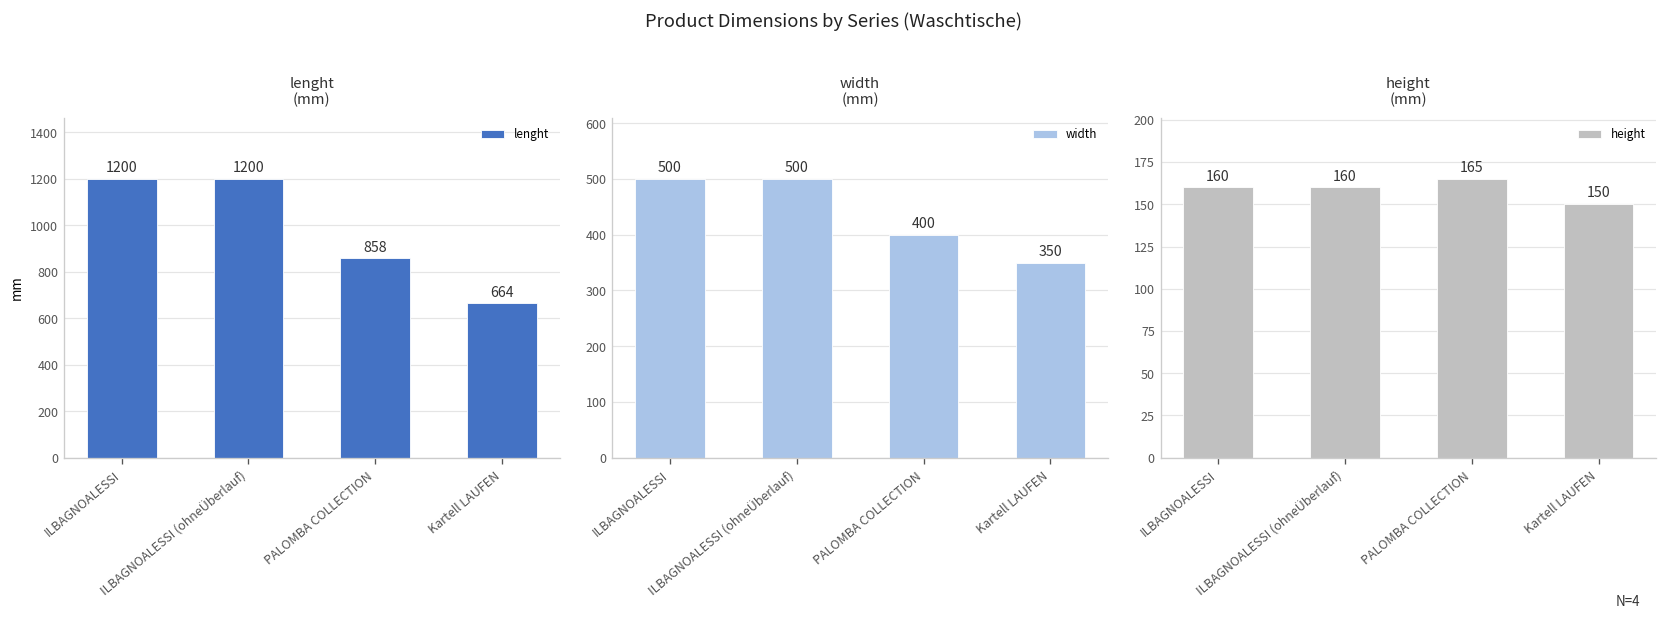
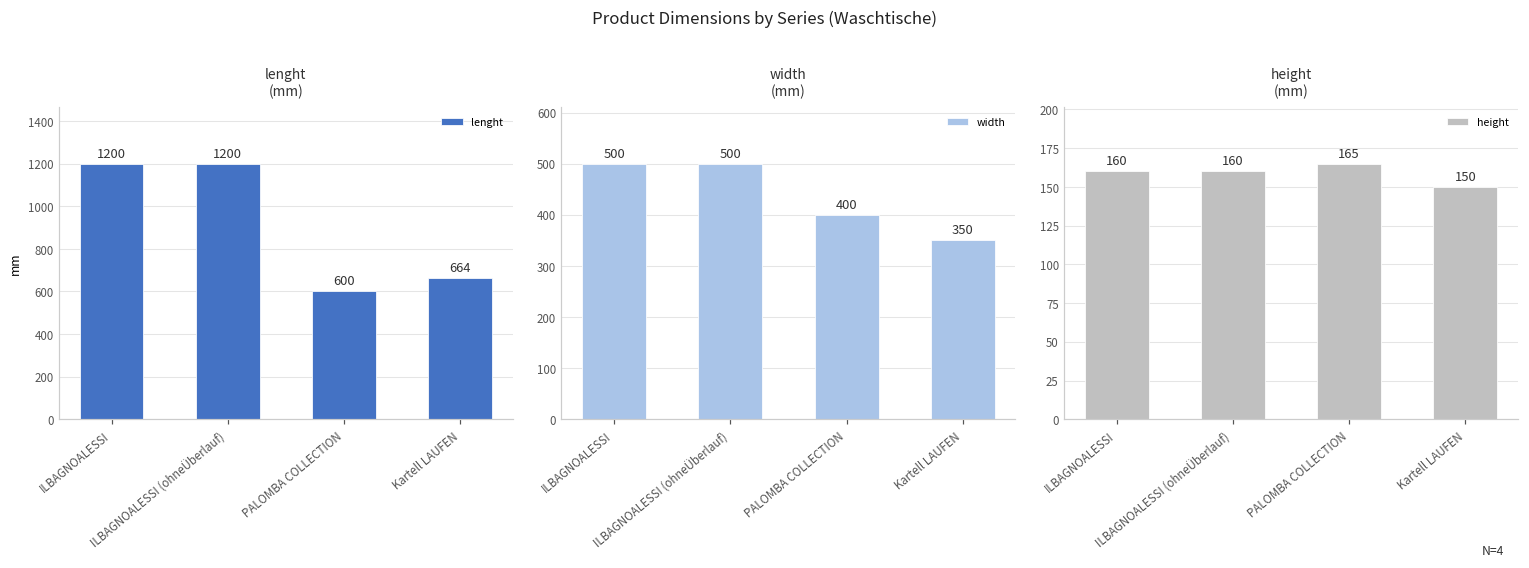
  {
    "lenght (mm)": {
      "ILBAGNOALESSI": 1200,
      "ILBAGNOALESSI (ohneÜberlauf)": 1200,
-     "PALOMBA COLLECTION": 858,
+     "PALOMBA COLLECTION": 600,
      "Kartell LAUFEN": 664
    },
    "width (mm)": {
      "ILBAGNOALESSI": 500,
      "ILBAGNOALESSI (ohneÜberlauf)": 500,
      "PALOMBA COLLECTION": 400,
      "Kartell LAUFEN": 350
    },
    "height (mm)": {
      "ILBAGNOALESSI": 160,
      "ILBAGNOALESSI (ohneÜberlauf)": 160,
      "PALOMBA COLLECTION": 165,
      "Kartell LAUFEN": 150
    }
  }
